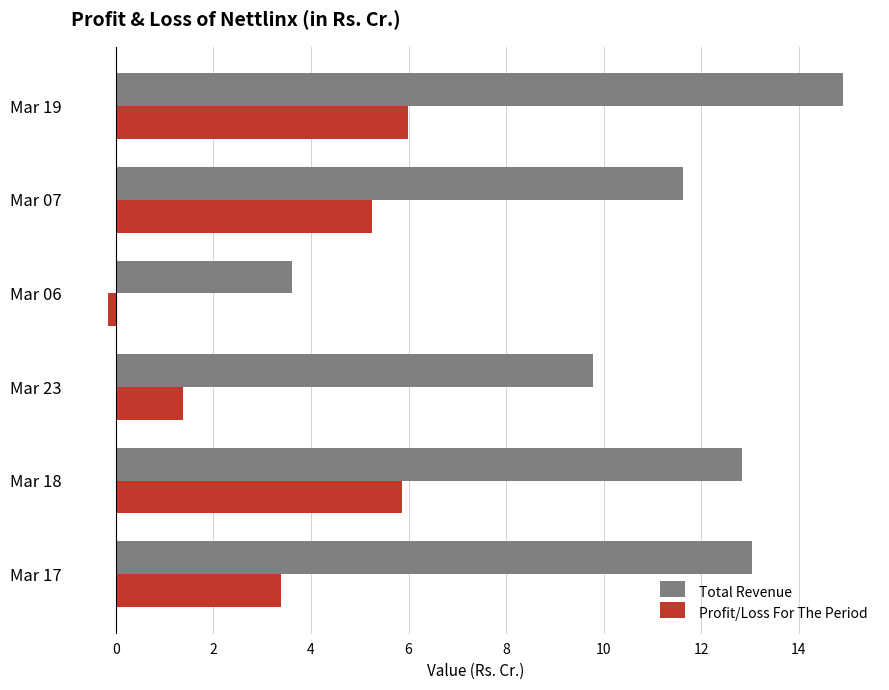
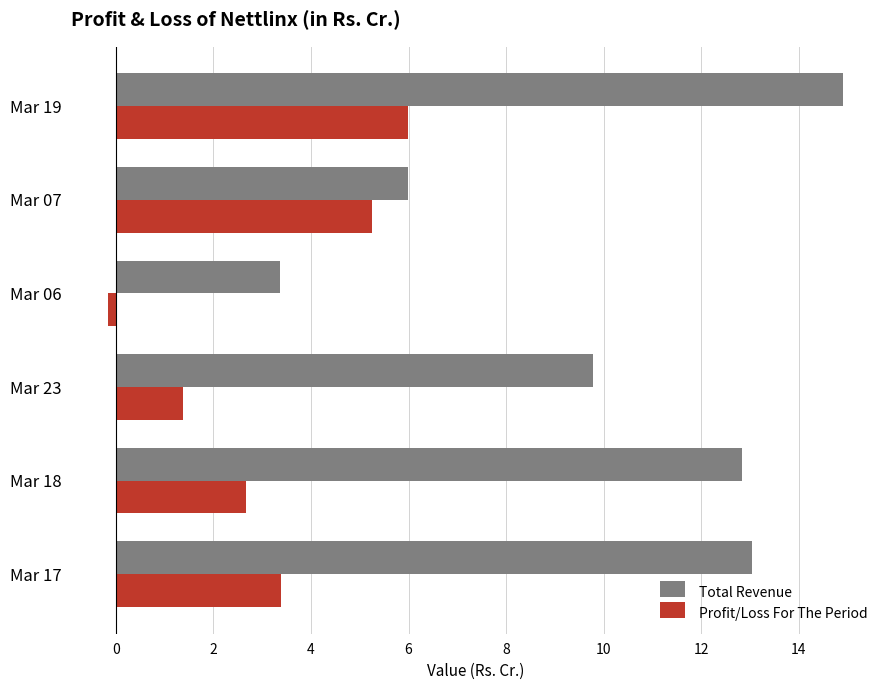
  {
    "Total Revenue": {
      "Mar 19": 14.9,
-     "Mar 07": 11.6,
-     "Mar 06": 3.6,
+     "Mar 07": 6.0,
+     "Mar 06": 3.4,
      "Mar 23": 9.8,
      "Mar 18": 12.8,
      "Mar 17": 13.0
    },
    "Profit/Loss For The Period": {
      "Mar 19": 6.0,
      "Mar 07": 5.3,
      "Mar 06": -0.2,
      "Mar 23": 1.4,
-     "Mar 18": 5.9,
+     "Mar 18": 2.7,
      "Mar 17": 3.4
    }
  }
